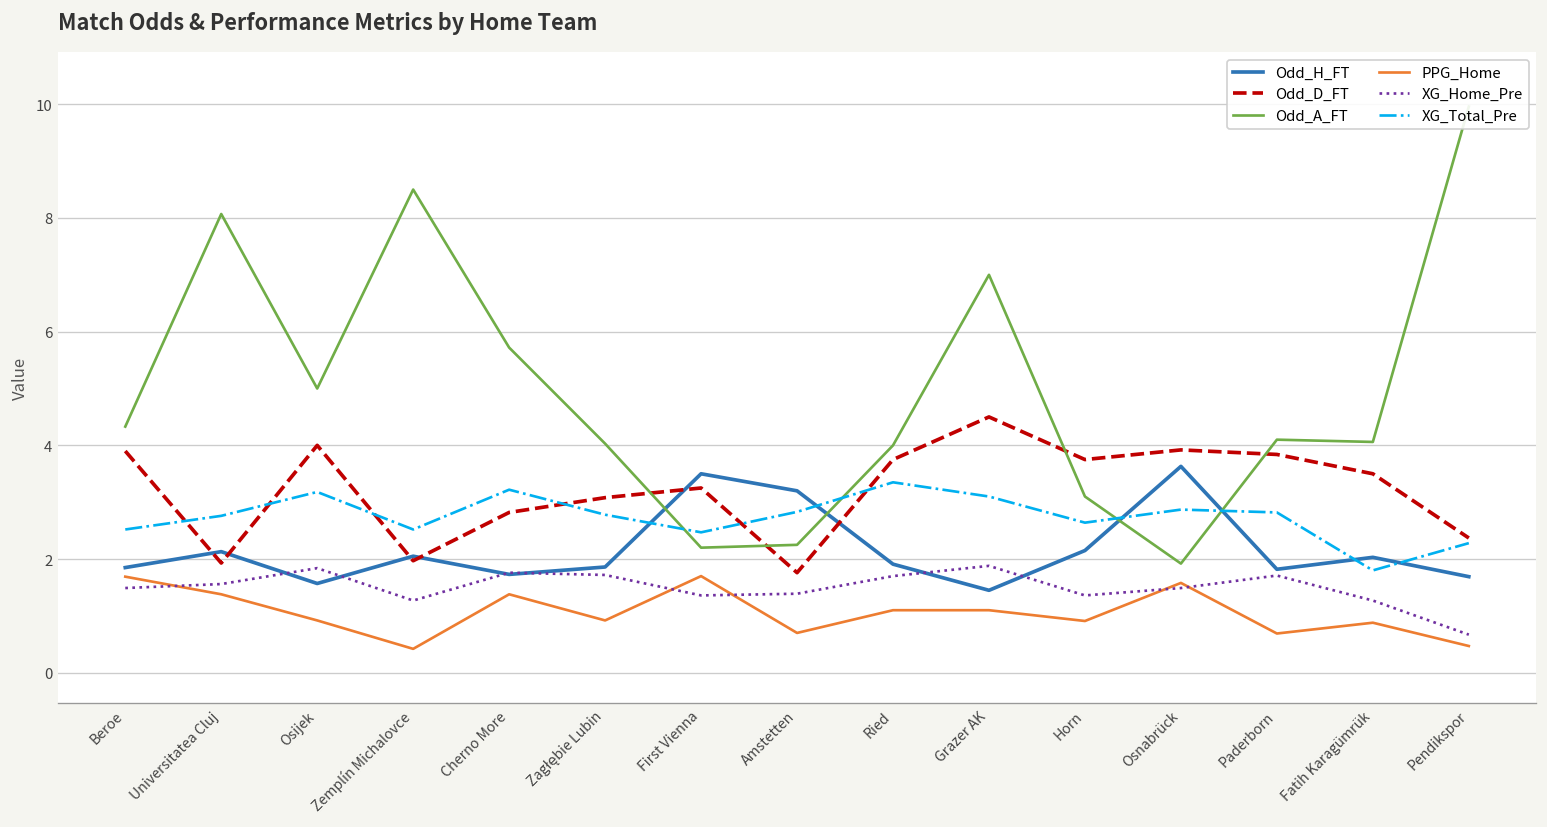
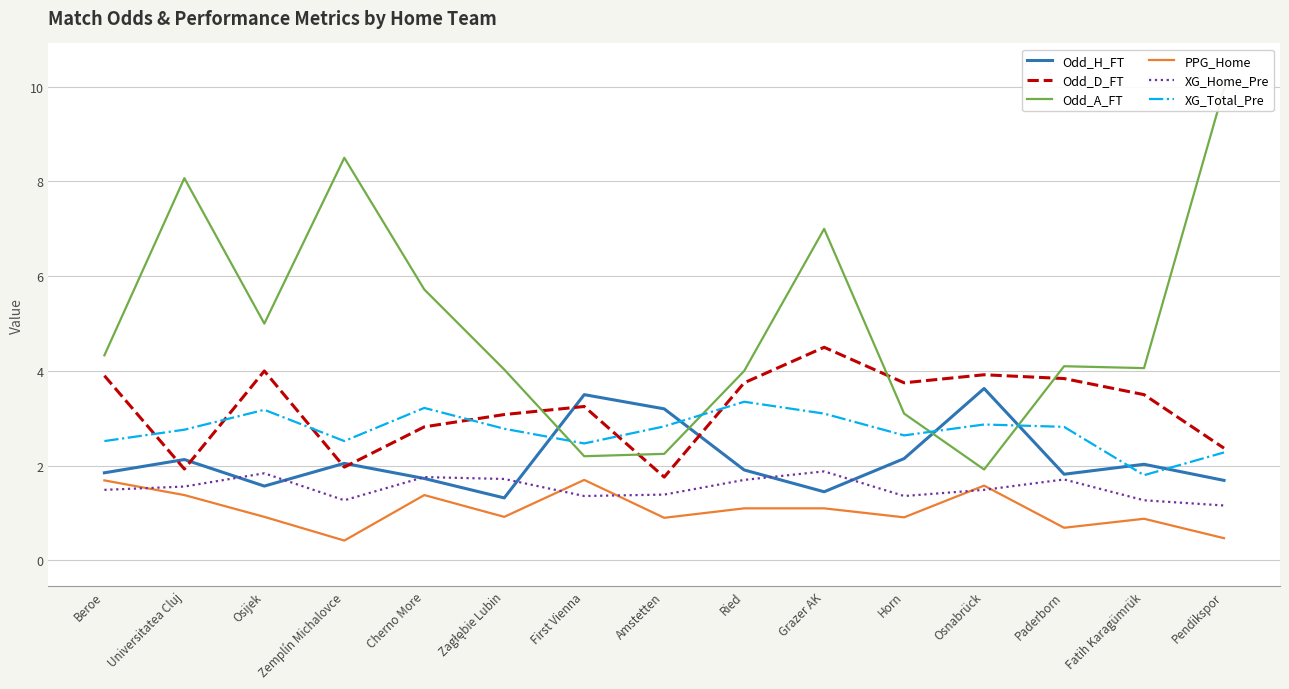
  {
    "Odd_H_FT": {
      "Beroe": 1.9,
      "Universitatea Cluj": 2.1,
      "Osijek": 1.6,
      "Zemplín Michalovce": 2.1,
-     "Zagłębie Lubin": 1.9,
+     "Zagłębie Lubin": 1.3,
      "First Vienna": 3.5,
      "Amstetten": 3.2,
      "Ried": 1.9,
      "Grazer AK": 1.5,
      "Horn": 2.2,
      "Osnabrück": 3.6,
      "Paderborn": 1.8,
      "Fatih Karagümrük": 2.0,
      "Pendikspor": 1.7
    },
    "Odd_D_FT": {
      "Beroe": 3.9,
      "Universitatea Cluj": 1.9,
      "Osijek": 4.0,
      "Zemplín Michalovce": 2.0,
      "Cherno More": 2.8,
      "Zagłębie Lubin": 3.1,
      "First Vienna": 3.3,
      "Amstetten": 1.8,
      "Ried": 3.8,
      "Grazer AK": 4.5,
      "Horn": 3.8,
      "Osnabrück": 3.9,
      "Paderborn": 3.8,
      "Fatih Karagümrük": 3.5,
      "Pendikspor": 2.4
    },
    "Odd_A_FT": {
      "Beroe": 4.3,
      "Universitatea Cluj": 8.1,
      "Osijek": 5.0,
      "Zemplín Michalovce": 8.5,
      "Cherno More": 5.7,
      "Zagłębie Lubin": 4.0,
      "First Vienna": 2.2,
      "Amstetten": 2.3,
      "Ried": 4.0,
      "Grazer AK": 7.0,
      "Horn": 3.1,
      "Osnabrück": 1.9,
      "Paderborn": 4.1,
      "Fatih Karagümrük": 4.1
    },
    "PPG_Home": {
      "Beroe": 1.7,
      "Universitatea Cluj": 1.4,
      "Osijek": 0.9,
      "Zemplín Michalovce": 0.4,
      "Cherno More": 1.4,
      "Zagłębie Lubin": 0.9,
      "First Vienna": 1.7,
-     "Amstetten": 0.7,
+     "Amstetten": 0.9,
      "Ried": 1.1,
      "Grazer AK": 1.1,
      "Horn": 0.9,
      "Osnabrück": 1.6,
      "Paderborn": 0.7,
      "Fatih Karagümrük": 0.9,
      "Pendikspor": 0.5
    },
    "XG_Home_Pre": {
      "Beroe": 1.5,
      "Universitatea Cluj": 1.6,
      "Osijek": 1.8,
      "Zemplín Michalovce": 1.3,
      "Zagłębie Lubin": 1.7,
      "First Vienna": 1.4,
      "Amstetten": 1.4,
      "Ried": 1.7,
      "Grazer AK": 1.9,
      "Horn": 1.4,
      "Osnabrück": 1.5,
      "Paderborn": 1.7,
      "Fatih Karagümrük": 1.3,
-     "Pendikspor": 0.7
+     "Pendikspor": 1.2
    },
    "XG_Total_Pre": {
      "Beroe": 2.5,
      "Universitatea Cluj": 2.8,
      "Osijek": 3.2,
      "Zemplín Michalovce": 2.5,
      "Cherno More": 3.2,
      "Zagłębie Lubin": 2.8,
      "First Vienna": 2.5,
      "Amstetten": 2.8,
      "Ried": 3.4,
      "Grazer AK": 3.1,
      "Horn": 2.6,
      "Osnabrück": 2.9,
      "Paderborn": 2.8,
      "Fatih Karagümrük": 1.8,
      "Pendikspor": 2.3
    }
  }
